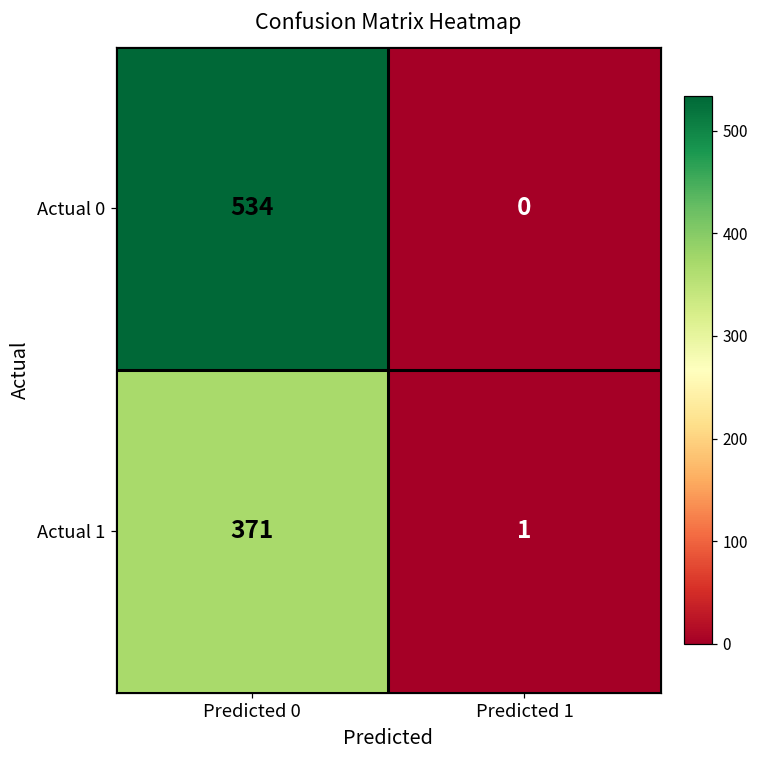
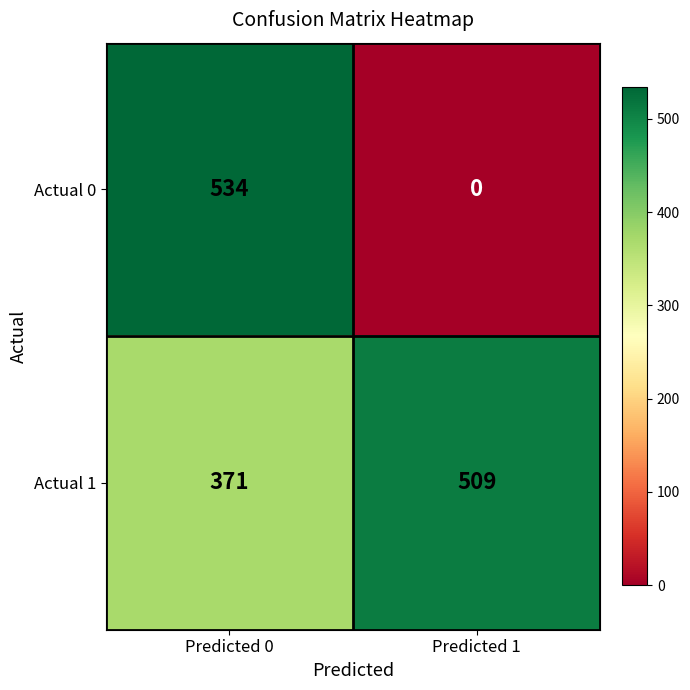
  {
    "Actual 0": {
      "Predicted 0": 534,
      "Predicted 1": 0
    },
    "Actual 1": {
      "Predicted 0": 371,
-     "Predicted 1": 1
+     "Predicted 1": 509
    }
  }
